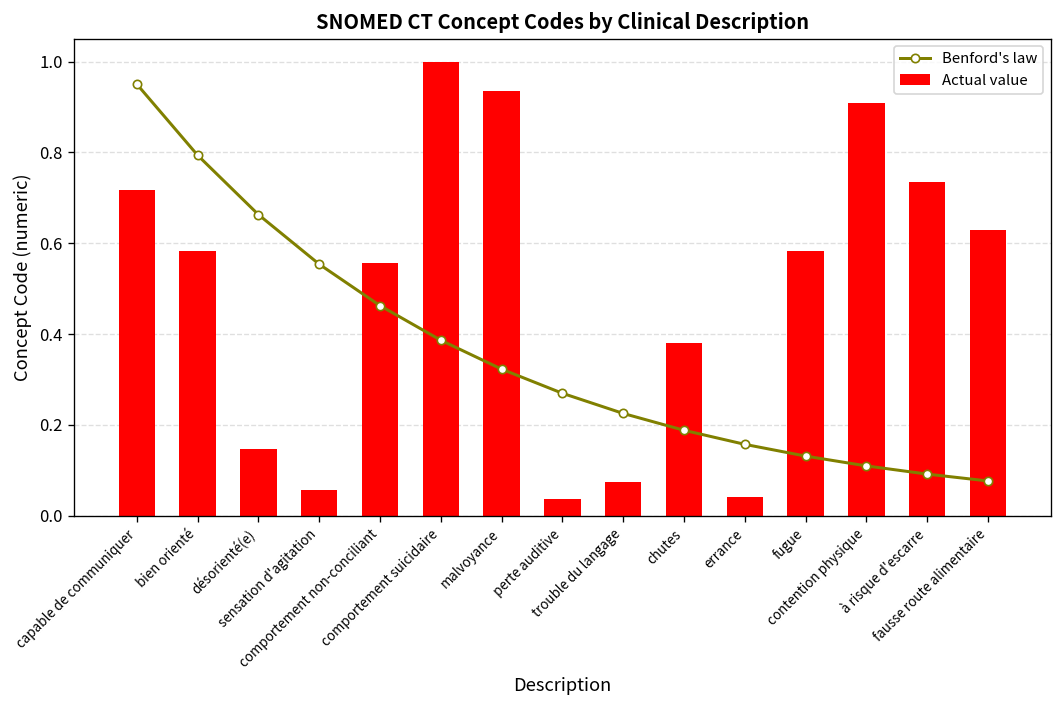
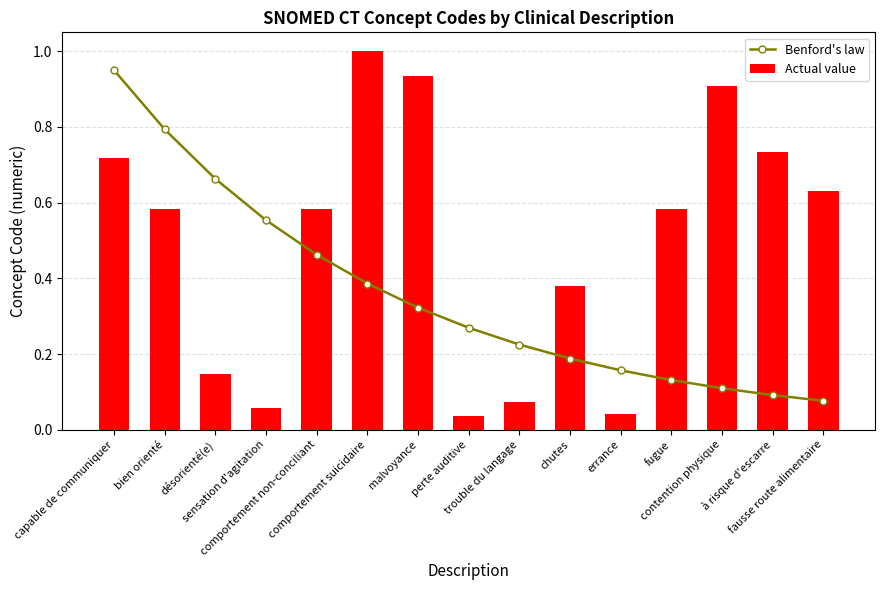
  {
    "Benford's law": {
      "capable de communiquer": 0.95,
      "bien orienté": 0.79,
      "désorienté(e)": 0.66,
      "sensation d'agitation": 0.55,
      "comportement non-conciliant": 0.46,
      "comportement suicidaire": 0.39,
      "malvoyance": 0.32,
      "perte auditive": 0.27,
      "trouble du langage": 0.23,
      "chutes": 0.19,
      "errance": 0.16,
      "fugue": 0.13,
      "contention physique": 0.11,
      "à risque d'escarre": 0.09,
      "fausse route alimentaire": 0.08
    },
    "Actual value": {
      "capable de communiquer": 0.72,
      "bien orienté": 0.58,
      "désorienté(e)": 0.15,
      "sensation d'agitation": 0.06,
-     "comportement non-conciliant": 0.56,
+     "comportement non-conciliant": 0.58,
      "comportement suicidaire": 1.00,
      "malvoyance": 0.94,
      "perte auditive": 0.04,
      "trouble du langage": 0.07,
      "chutes": 0.38,
      "errance": 0.04,
      "fugue": 0.58,
      "contention physique": 0.91,
      "à risque d'escarre": 0.73,
      "fausse route alimentaire": 0.63
    }
  }
